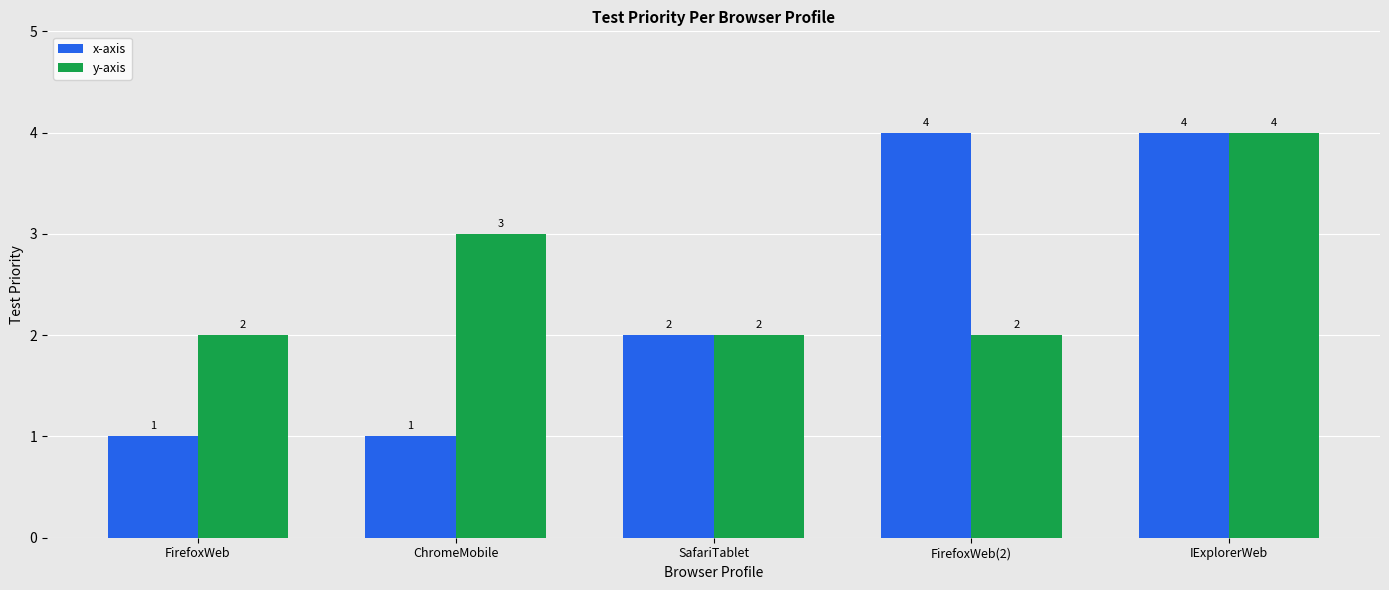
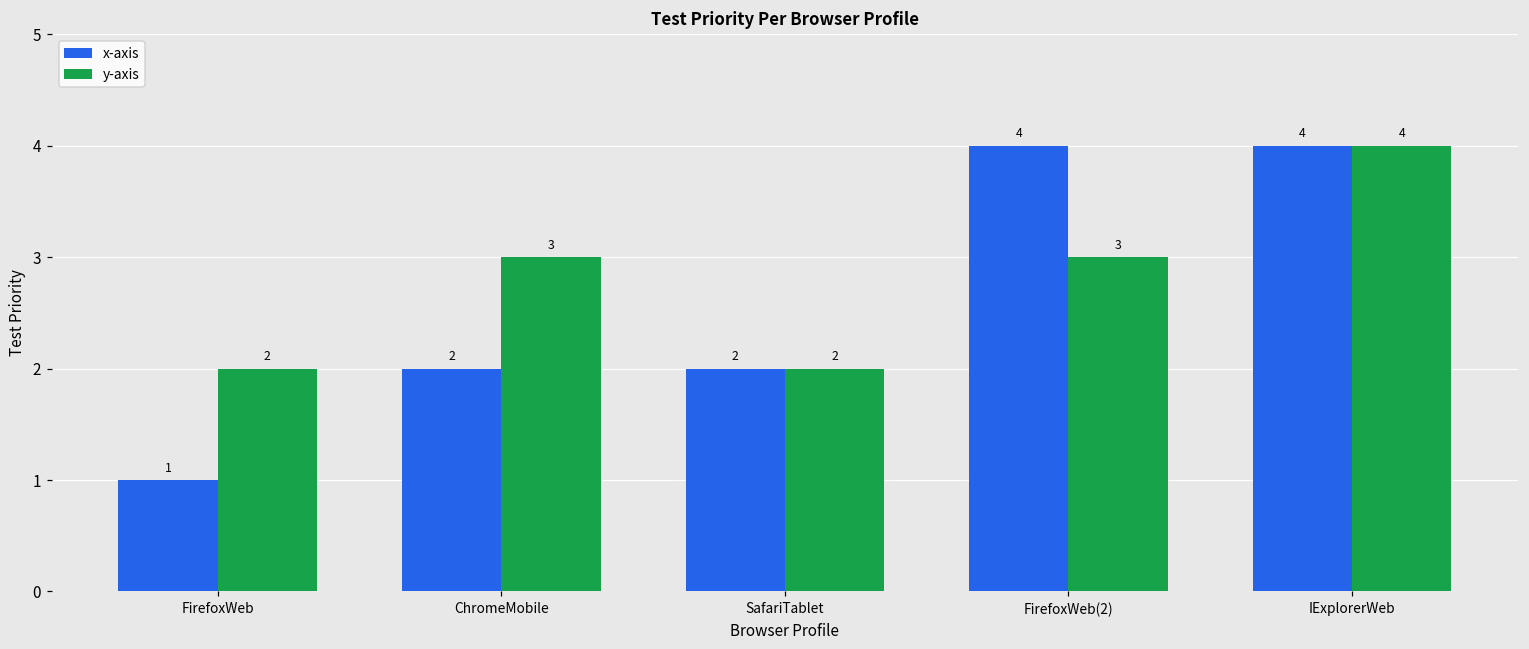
  {
    "x-axis": {
      "FirefoxWeb": 1,
-     "ChromeMobile": 1,
+     "ChromeMobile": 2,
      "SafariTablet": 2,
      "FirefoxWeb(2)": 4,
      "IExplorerWeb": 4
    },
    "y-axis": {
      "FirefoxWeb": 2,
      "ChromeMobile": 3,
      "SafariTablet": 2,
-     "FirefoxWeb(2)": 2,
+     "FirefoxWeb(2)": 3,
      "IExplorerWeb": 4
    }
  }
